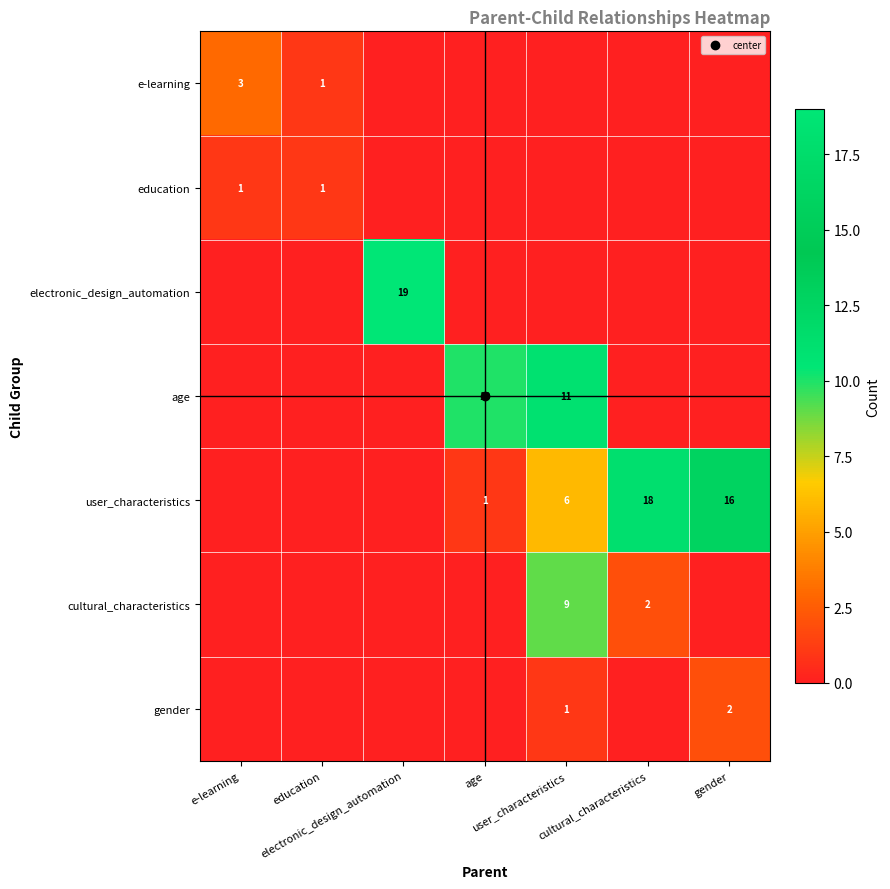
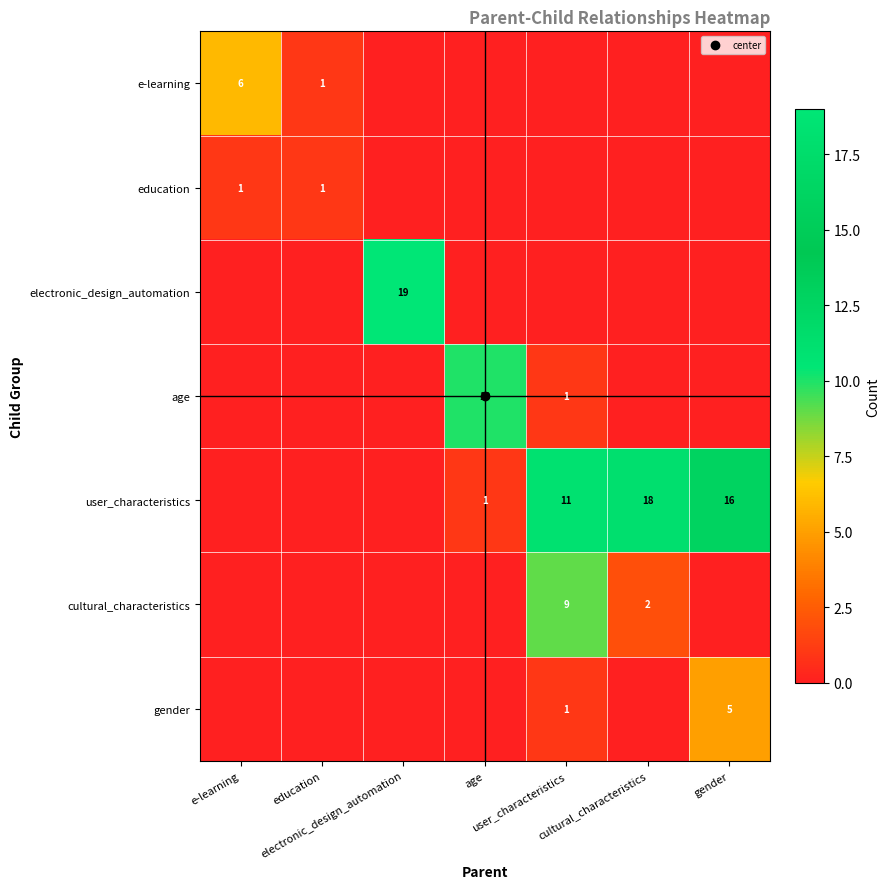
  {
    "e-learning": {
-     "e-learning": 3,
+     "e-learning": 6,
      "education": 1
    },
    "education": {
      "e-learning": 1,
      "education": 1
    },
    "electronic_design_automation": {
      "electronic_design_automation": 19
    },
    "age": {
-     "user_characteristics": 11
+     "user_characteristics": 1
    },
    "user_characteristics": {
      "age": 1,
-     "user_characteristics": 6,
+     "user_characteristics": 11,
      "cultural_characteristics": 18,
      "gender": 16
    },
    "cultural_characteristics": {
      "user_characteristics": 9,
      "cultural_characteristics": 2
    },
    "gender": {
      "user_characteristics": 1,
-     "gender": 2
+     "gender": 5
    }
  }
